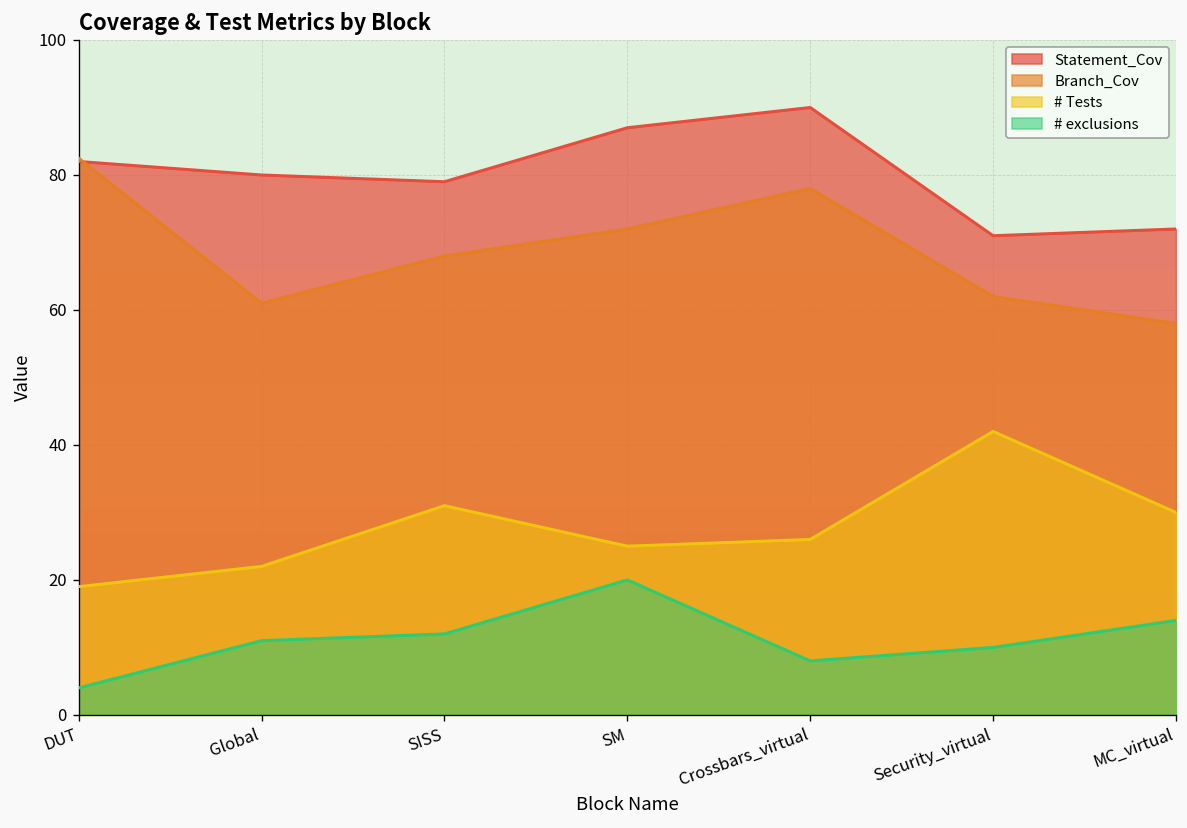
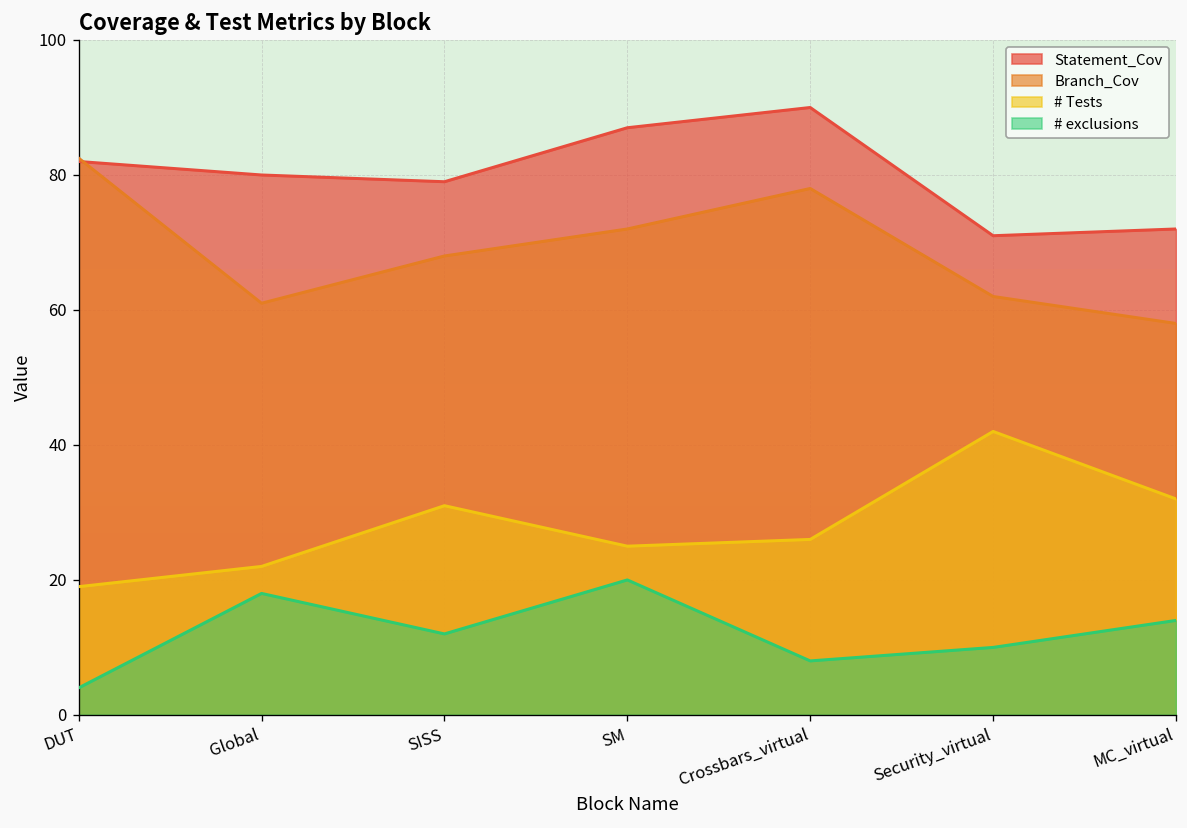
  {
    "# Tests": {
      "DUT": 19,
      "Global": 22,
      "SISS": 31,
      "SM": 25,
      "Crossbars_virtual": 26,
      "Security_virtual": 42,
-     "MC_virtual": 30
+     "MC_virtual": 32
    },
    "# exclusions": {
      "DUT": 4,
-     "Global": 11,
+     "Global": 18,
      "SISS": 12,
      "SM": 20,
      "Crossbars_virtual": 8,
      "Security_virtual": 10,
      "MC_virtual": 14
    }
  }
